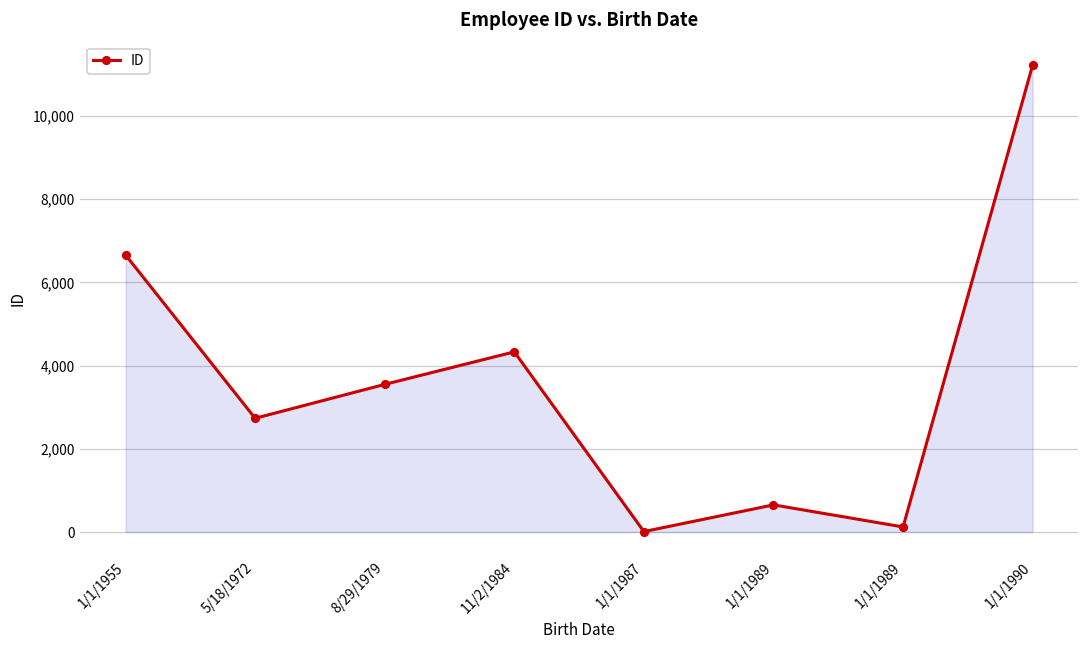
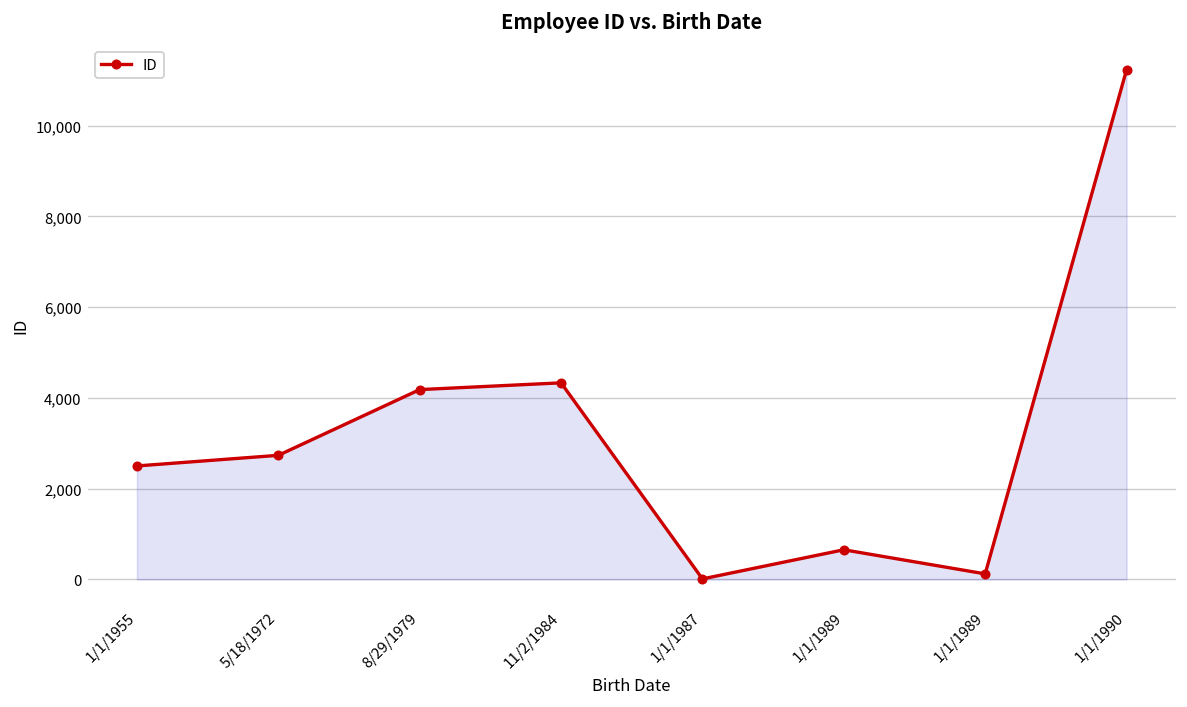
  {
-   "1/1/1955": "6,700",
+   "1/1/1955": "2,500",
    "5/18/1972": "2,700",
-   "8/29/1979": "3,600",
+   "8/29/1979": "4,200",
    "11/2/1984": "4,300",
    "1/1/1987": "0",
    "1/1/1990": "11,200"
  }
